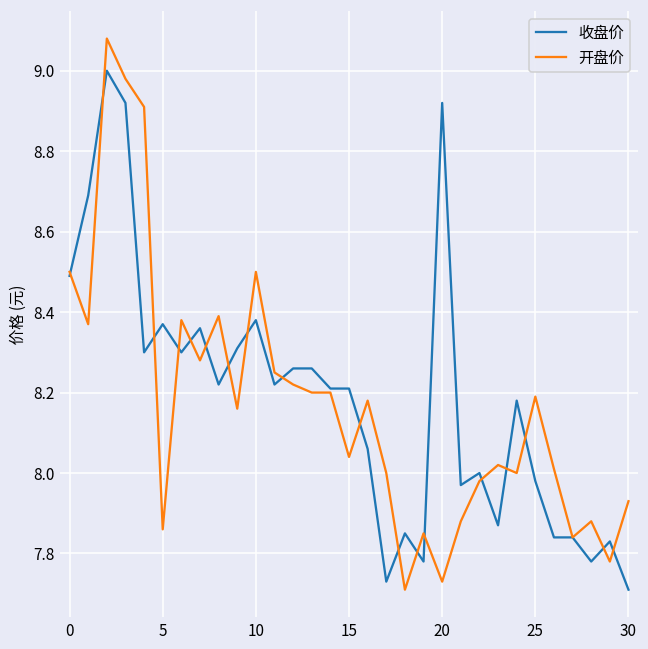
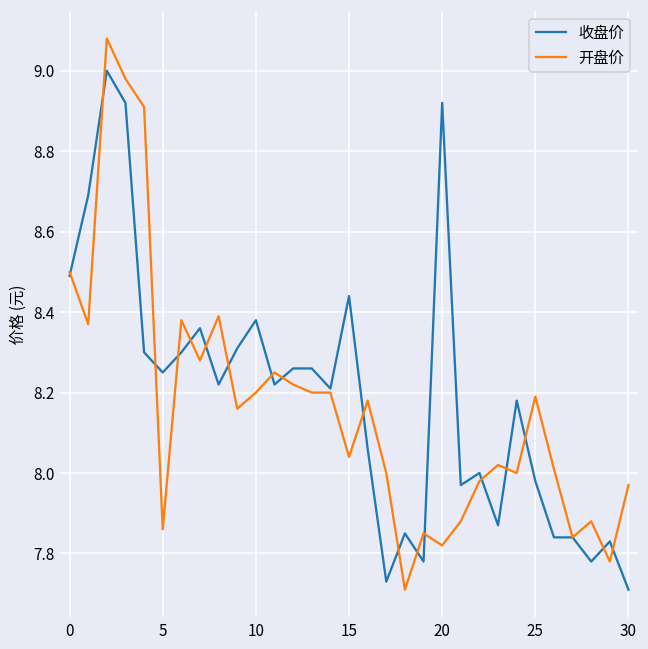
  {
    "收盘价": {
      "0": 8.49,
-     "5": 8.37,
+     "5": 8.25,
      "10": 8.38,
-     "15": 8.21,
+     "15": 8.44,
      "20": 8.92,
      "25": 7.98,
      "30": 7.71
    },
    "开盘价": {
      "0": 8.50,
      "5": 7.86,
-     "10": 8.5,
+     "10": 8.2,
      "15": 8.04,
-     "20": 7.73,
+     "20": 7.82,
      "25": 8.19,
-     "30": 7.93
+     "30": 7.97
    }
  }
